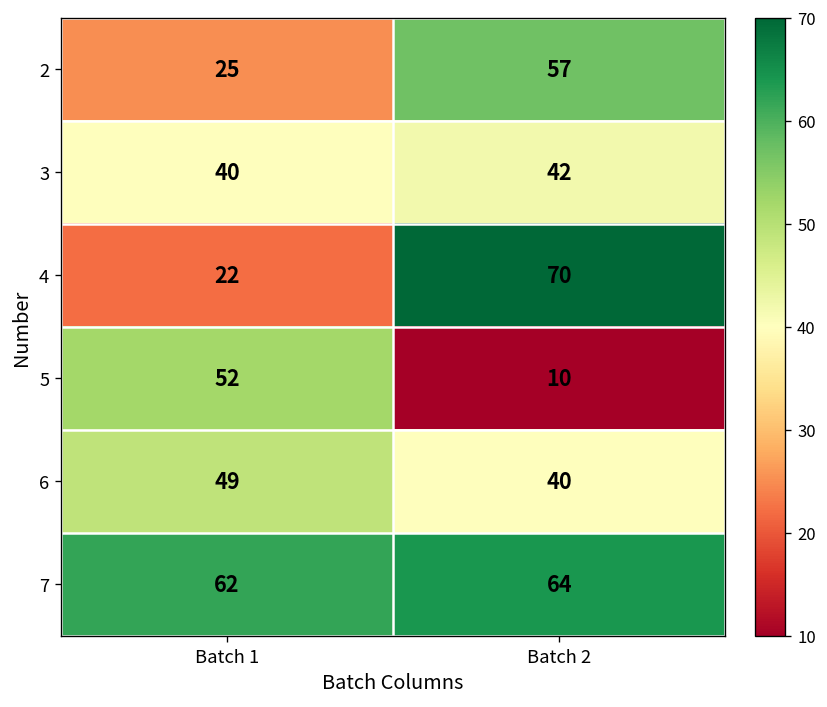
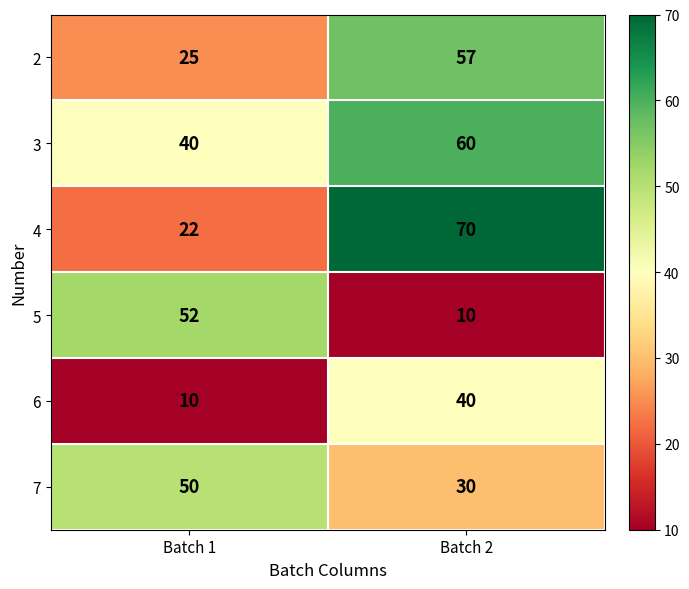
  {
    "2": {
      "Batch 1": 25,
      "Batch 2": 57
    },
    "3": {
      "Batch 1": 40,
-     "Batch 2": 42
+     "Batch 2": 60
    },
    "4": {
      "Batch 1": 22,
      "Batch 2": 70
    },
    "5": {
      "Batch 1": 52,
      "Batch 2": 10
    },
    "6": {
-     "Batch 1": 49,
+     "Batch 1": 10,
      "Batch 2": 40
    },
    "7": {
-     "Batch 1": 62,
-     "Batch 2": 64
+     "Batch 1": 50,
+     "Batch 2": 30
    }
  }
